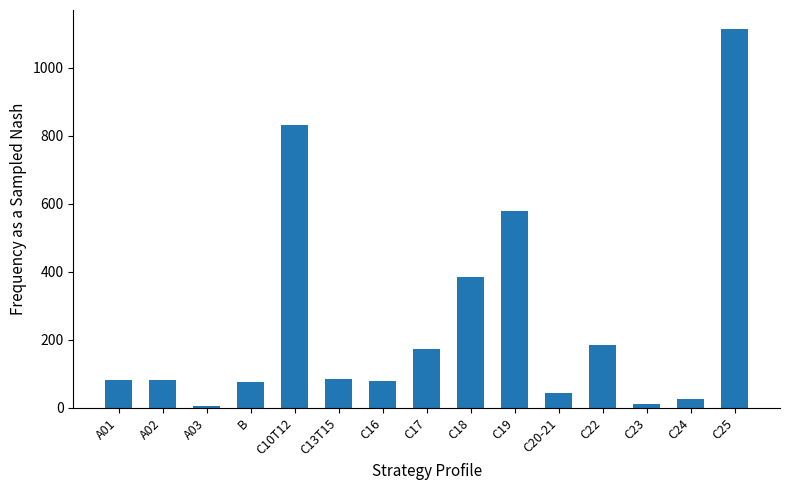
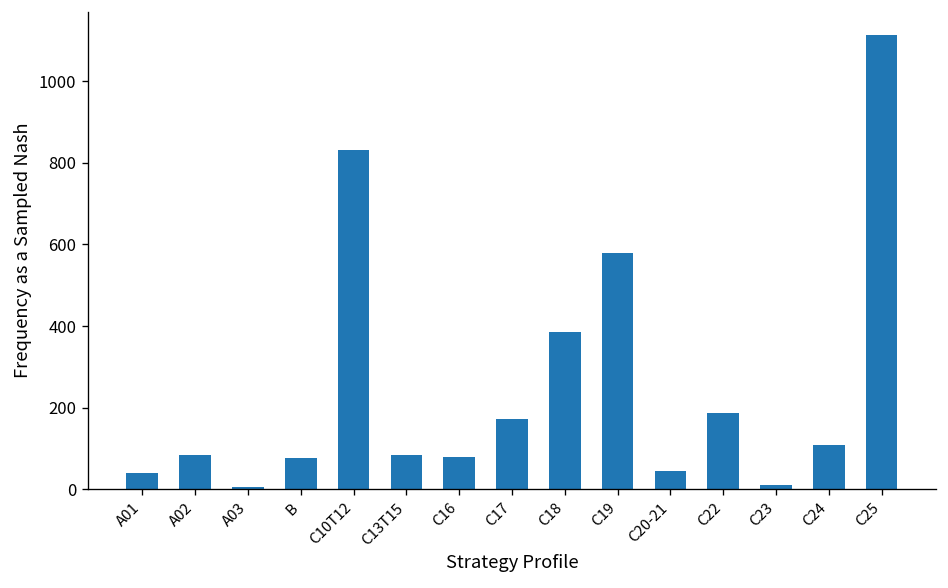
  {
-   "A01": 80,
+   "A01": 40,
    "A02": 80,
    "B": 80,
    "C10T12": 830,
    "C13T15": 80,
    "C16": 80,
    "C17": 170,
    "C18": 390,
    "C19": 580,
    "C20-21": 40,
    "C22": 190,
    "C23": 10,
-   "C24": 30,
+   "C24": 110,
    "C25": 1110
  }
